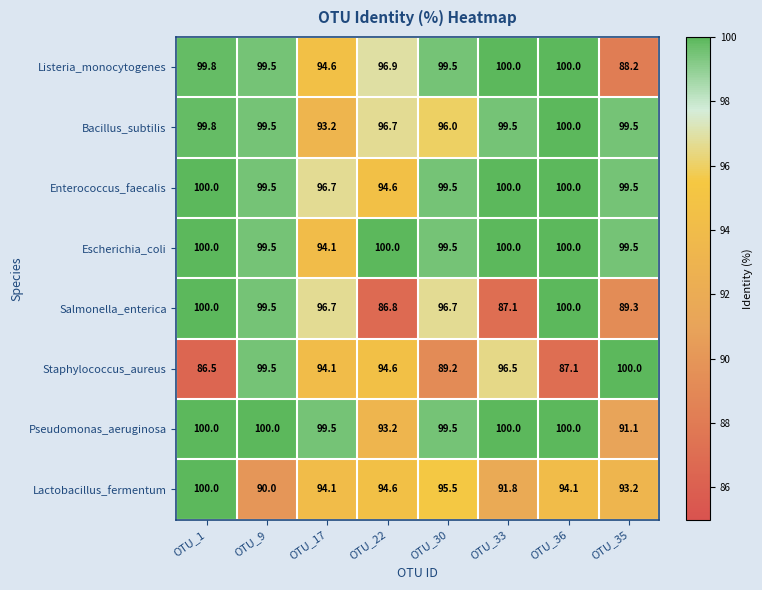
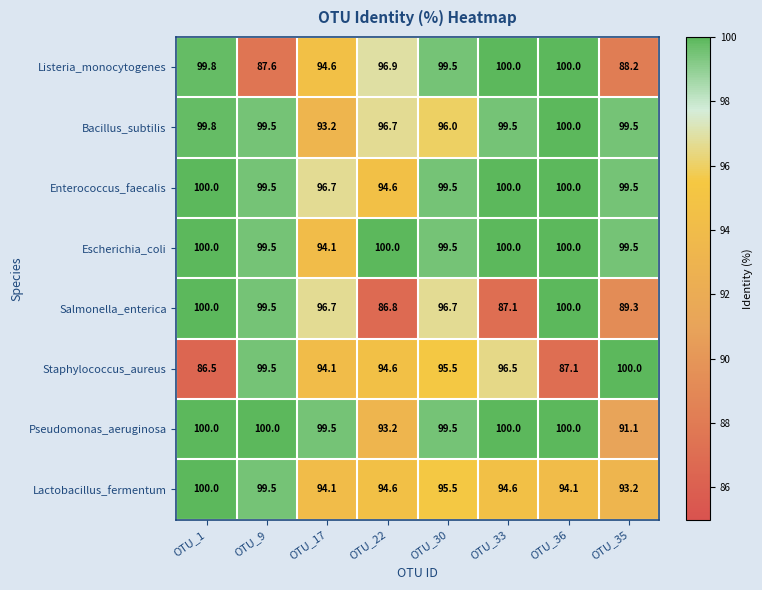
  {
    "Listeria_monocytogenes": {
      "OTU_1": 99.8,
-     "OTU_9": 99.5,
+     "OTU_9": 87.6,
      "OTU_17": 94.6,
      "OTU_22": 96.9,
      "OTU_30": 99.5,
      "OTU_33": 100.0,
      "OTU_36": 100.0,
      "OTU_35": 88.2
    },
    "Bacillus_subtilis": {
      "OTU_1": 99.8,
      "OTU_9": 99.5,
      "OTU_17": 93.2,
      "OTU_22": 96.7,
      "OTU_30": 96.0,
      "OTU_33": 99.5,
      "OTU_36": 100.0,
      "OTU_35": 99.5
    },
    "Enterococcus_faecalis": {
      "OTU_1": 100.0,
      "OTU_9": 99.5,
      "OTU_17": 96.7,
      "OTU_22": 94.6,
      "OTU_30": 99.5,
      "OTU_33": 100.0,
      "OTU_36": 100.0,
      "OTU_35": 99.5
    },
    "Escherichia_coli": {
      "OTU_1": 100.0,
      "OTU_9": 99.5,
      "OTU_17": 94.1,
      "OTU_22": 100.0,
      "OTU_30": 99.5,
      "OTU_33": 100.0,
      "OTU_36": 100.0,
      "OTU_35": 99.5
    },
    "Salmonella_enterica": {
      "OTU_1": 100.0,
      "OTU_9": 99.5,
      "OTU_17": 96.7,
      "OTU_22": 86.8,
      "OTU_30": 96.7,
      "OTU_33": 87.1,
      "OTU_36": 100.0,
      "OTU_35": 89.3
    },
    "Staphylococcus_aureus": {
      "OTU_1": 86.5,
      "OTU_9": 99.5,
      "OTU_17": 94.1,
      "OTU_22": 94.6,
-     "OTU_30": 89.2,
+     "OTU_30": 95.5,
      "OTU_33": 96.5,
      "OTU_36": 87.1,
      "OTU_35": 100.0
    },
    "Pseudomonas_aeruginosa": {
      "OTU_1": 100.0,
      "OTU_9": 100.0,
      "OTU_17": 99.5,
      "OTU_22": 93.2,
      "OTU_30": 99.5,
      "OTU_33": 100.0,
      "OTU_36": 100.0,
      "OTU_35": 91.1
    },
    "Lactobacillus_fermentum": {
      "OTU_1": 100.0,
-     "OTU_9": 90.0,
+     "OTU_9": 99.5,
      "OTU_17": 94.1,
      "OTU_22": 94.6,
      "OTU_30": 95.5,
-     "OTU_33": 91.8,
+     "OTU_33": 94.6,
      "OTU_36": 94.1,
      "OTU_35": 93.2
    }
  }
